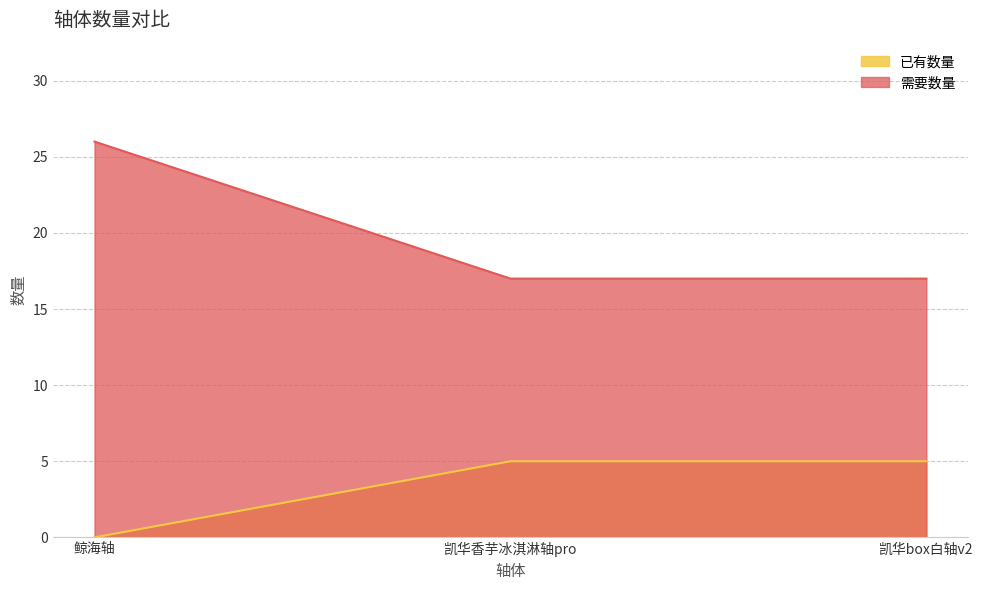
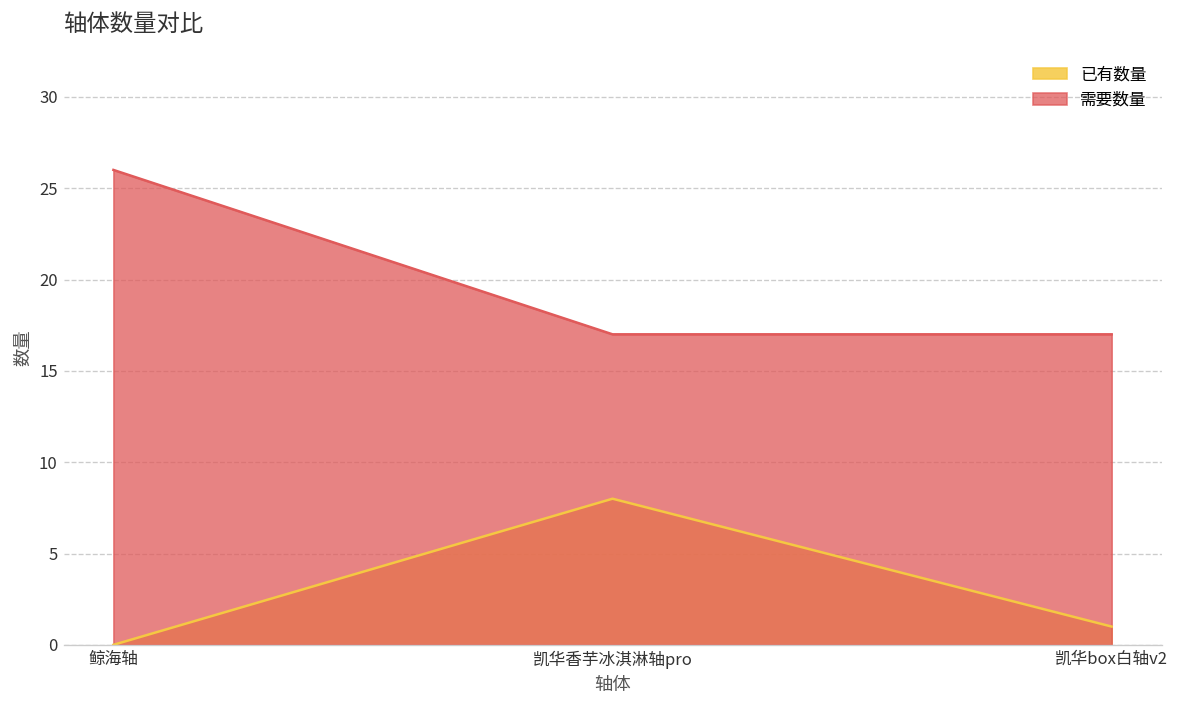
  {
    "已有数量": {
      "鲸海轴": 0,
-     "凯华香芋冰淇淋轴pro": 5,
-     "凯华box白轴v2": 5
+     "凯华香芋冰淇淋轴pro": 8,
+     "凯华box白轴v2": 1
    },
    "需要数量": {
      "鲸海轴": 26,
      "凯华香芋冰淇淋轴pro": 17,
      "凯华box白轴v2": 17
    }
  }
